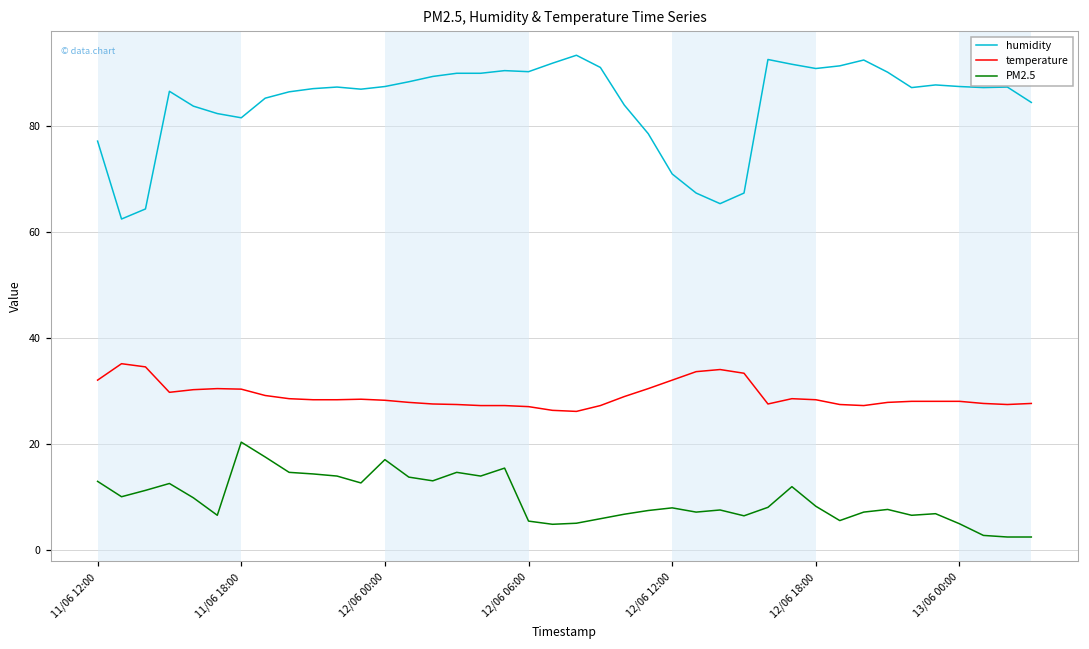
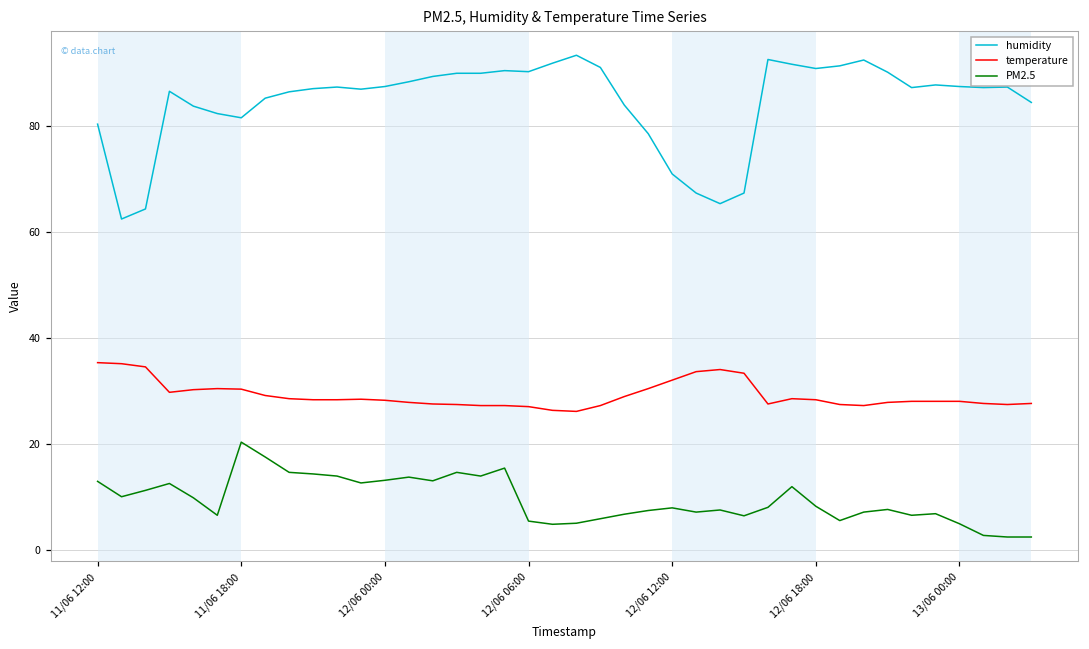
  {
    "humidity": {
-     "11/06 12:00": 77,
+     "11/06 12:00": 80,
      "11/06 18:00": 82,
      "12/06 00:00": 87,
      "12/06 06:00": 90,
      "12/06 12:00": 71,
      "12/06 18:00": 91,
      "13/06 00:00": 87
    },
    "temperature": {
-     "11/06 12:00": 32,
+     "11/06 12:00": 35,
      "11/06 18:00": 30,
      "12/06 00:00": 28,
      "12/06 06:00": 27,
      "12/06 12:00": 32,
      "12/06 18:00": 28,
      "13/06 00:00": 28
    },
    "PM2.5": {
      "11/06 12:00": 13,
      "11/06 18:00": 20,
-     "12/06 00:00": 17,
+     "12/06 00:00": 13,
      "12/06 06:00": 5,
      "12/06 12:00": 8,
      "12/06 18:00": 8,
      "13/06 00:00": 5
    }
  }
